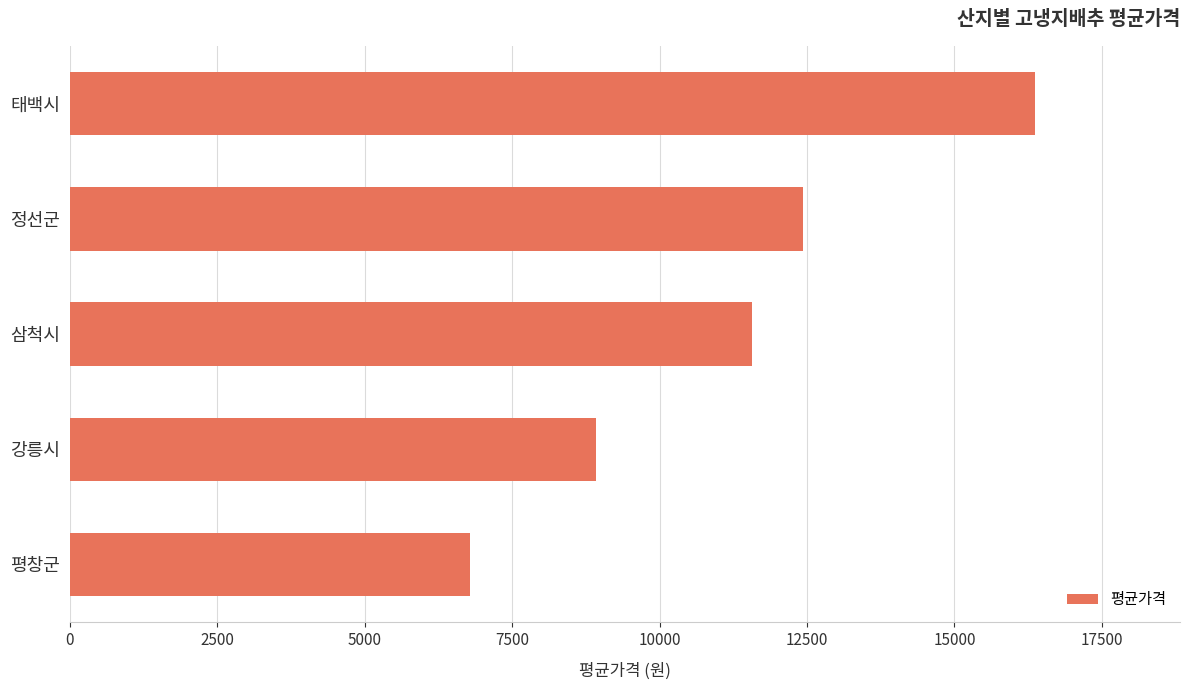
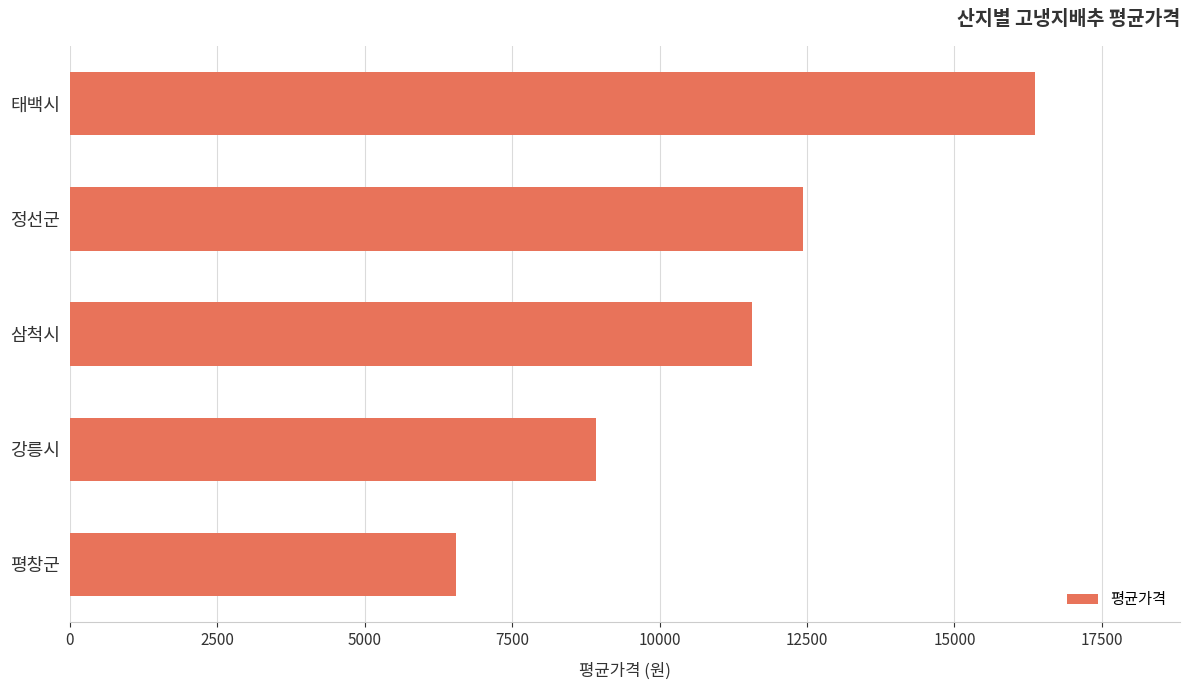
  {
    "태백시": 16400,
    "정선군": 12400,
    "삼척시": 11600,
    "강릉시": 8900,
-   "평창군": 6800
+   "평창군": 6500
  }
